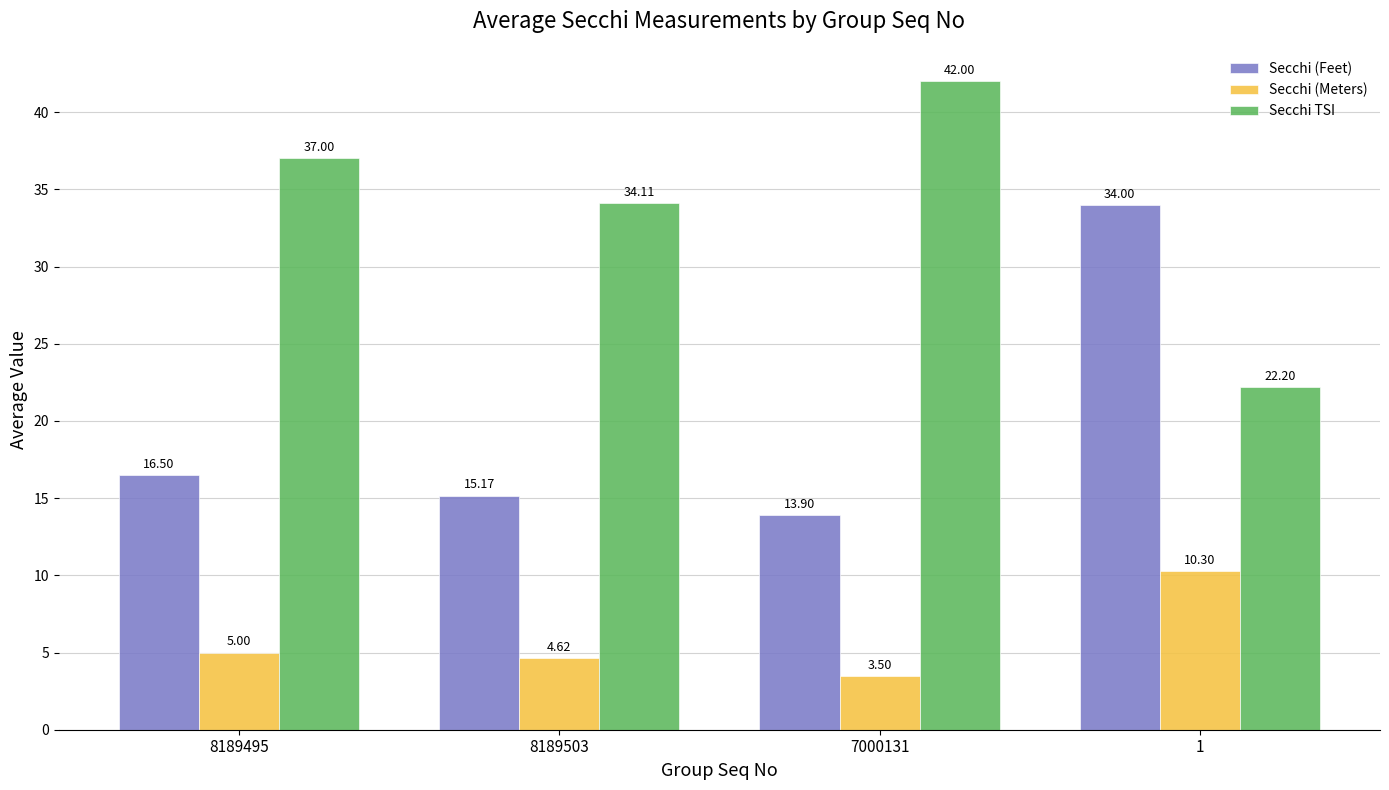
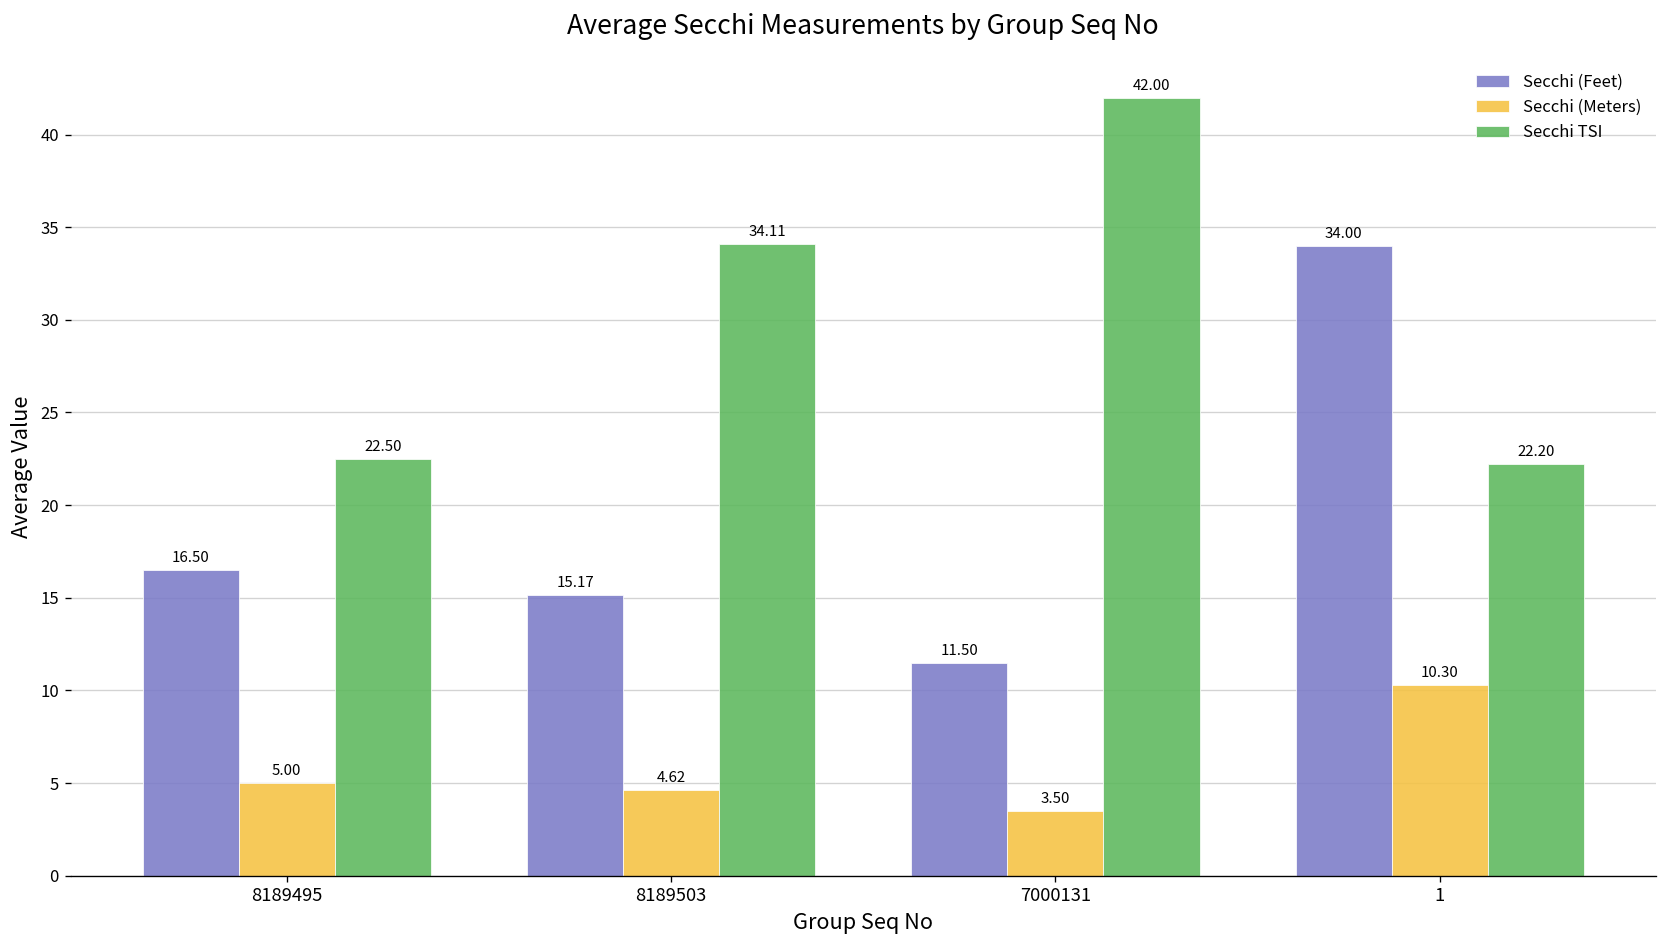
  {
    "Secchi (Feet)": {
      "8189495": 16.50,
      "8189503": 15.17,
-     "7000131": 13.90,
+     "7000131": 11.50,
      "1": 34.00
    },
    "Secchi (Meters)": {
      "8189495": 5.00,
      "8189503": 4.62,
      "7000131": 3.50,
      "1": 10.30
    },
    "Secchi TSI": {
-     "8189495": 37.00,
+     "8189495": 22.50,
      "8189503": 34.11,
      "7000131": 42.00,
      "1": 22.20
    }
  }
